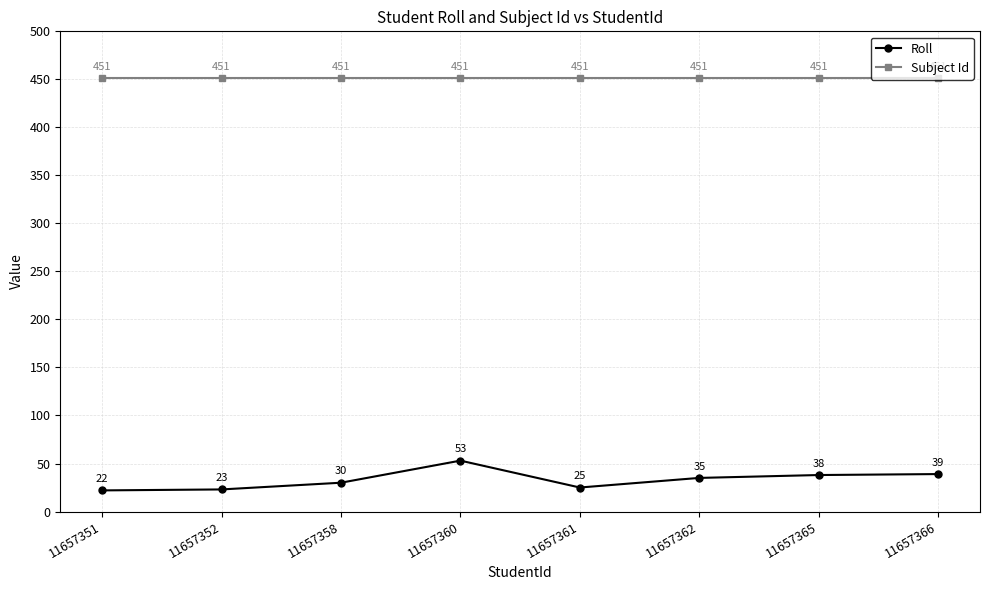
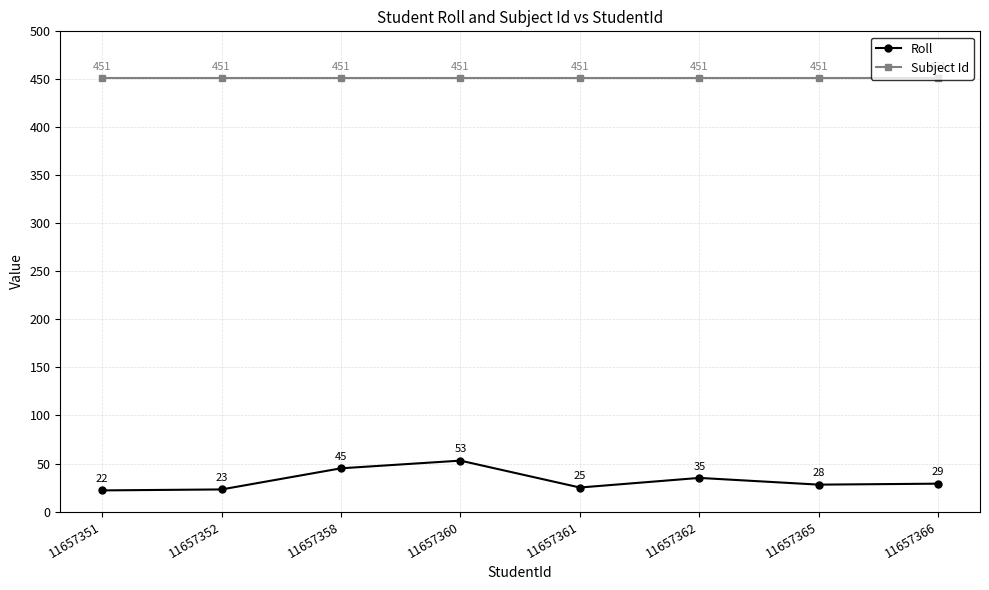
  {
    "Roll": {
      "11657351": 22,
      "11657352": 23,
-     "11657358": 30,
+     "11657358": 45,
      "11657360": 53,
      "11657361": 25,
      "11657362": 35,
-     "11657365": 38,
-     "11657366": 39
+     "11657365": 28,
+     "11657366": 29
    },
    "Subject Id": {
      "11657351": 451,
      "11657352": 451,
      "11657358": 451,
      "11657360": 451,
      "11657361": 451,
      "11657362": 451,
      "11657365": 451
    }
  }
